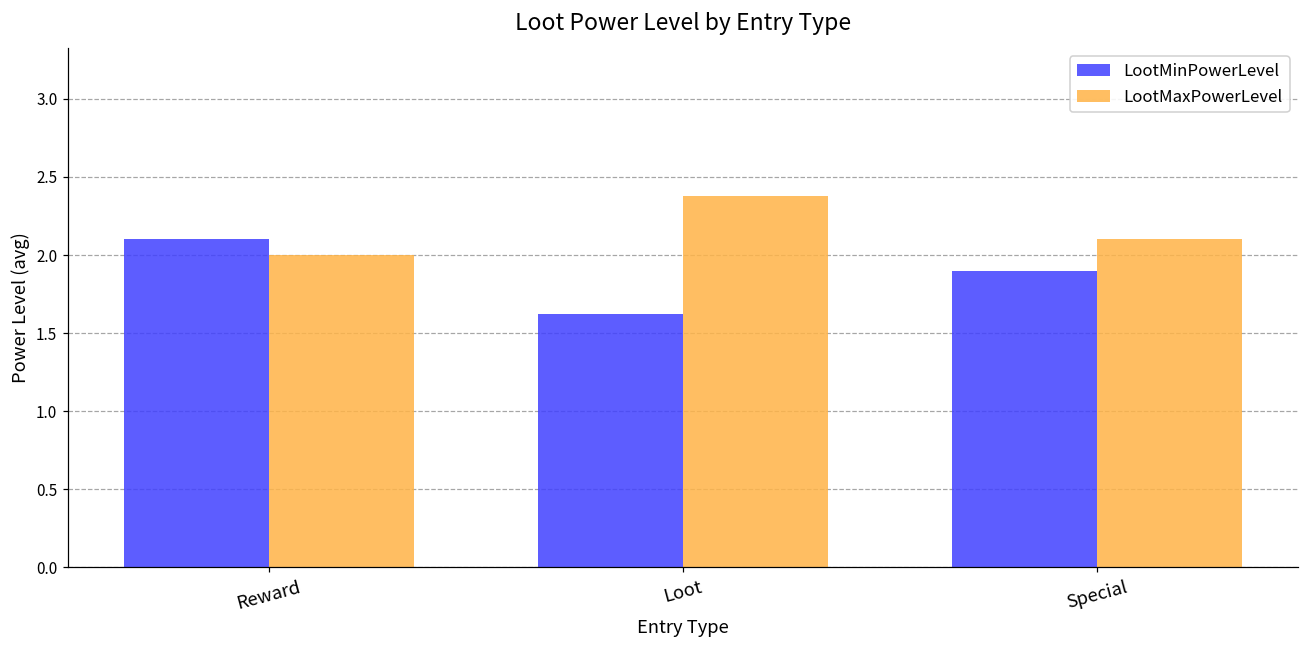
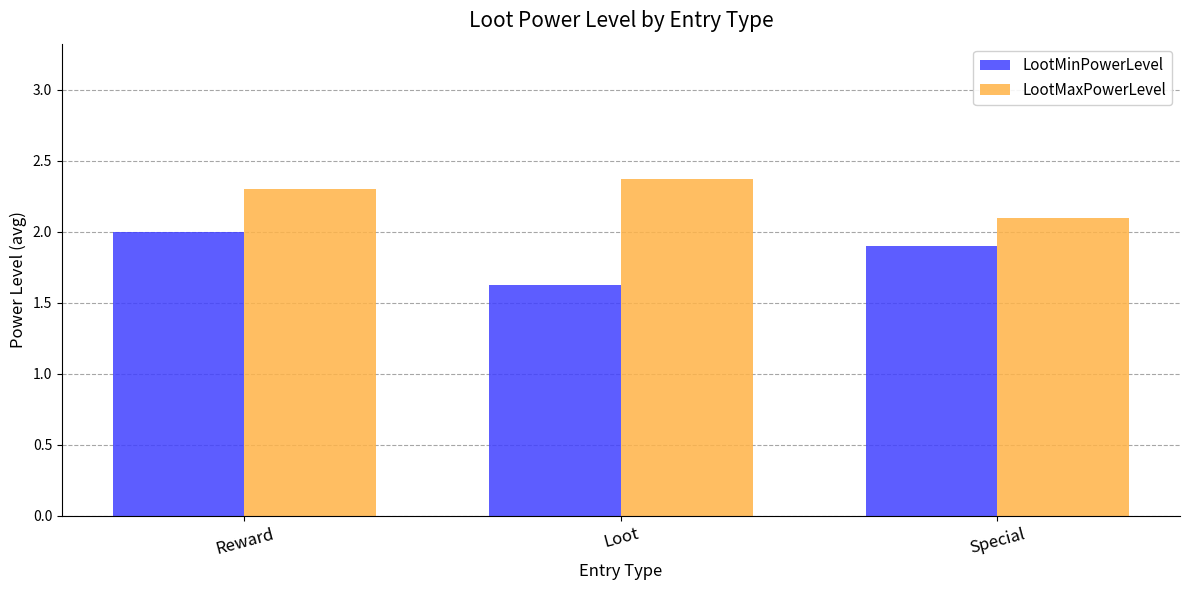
  {
    "LootMinPowerLevel": {
-     "Reward": 2.1,
+     "Reward": 2.0,
      "Loot": 1.63,
      "Special": 1.9
    },
    "LootMaxPowerLevel": {
-     "Reward": 2.0,
+     "Reward": 2.3,
      "Loot": 2.38,
      "Special": 2.1
    }
  }
